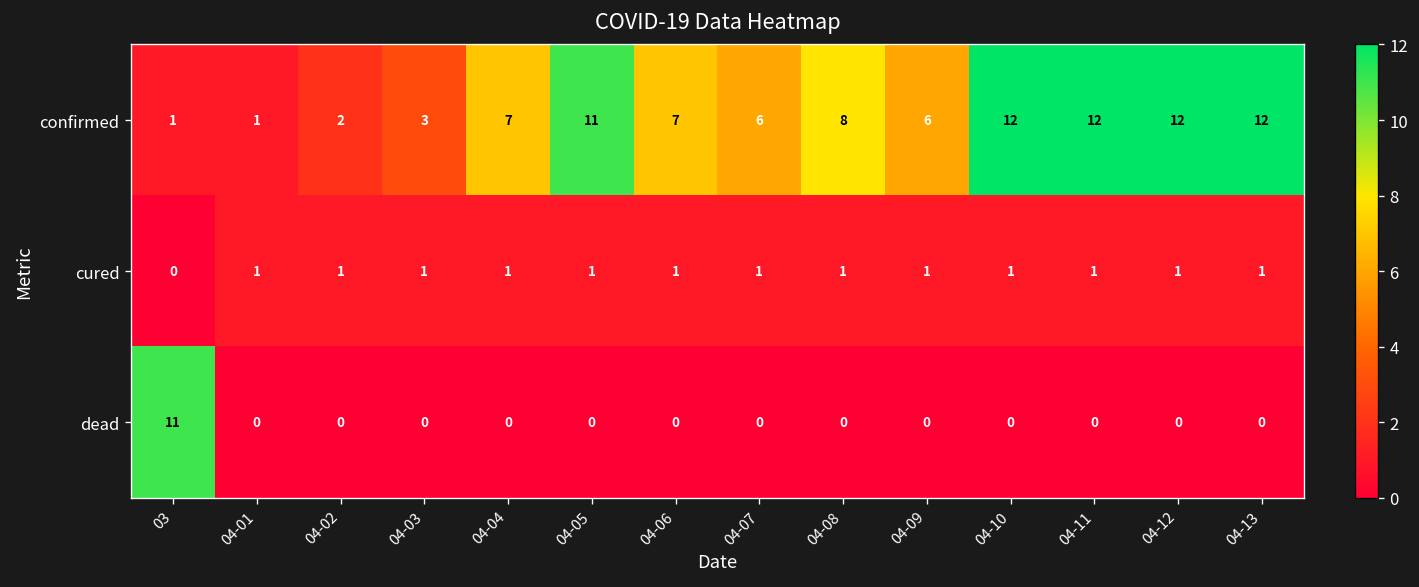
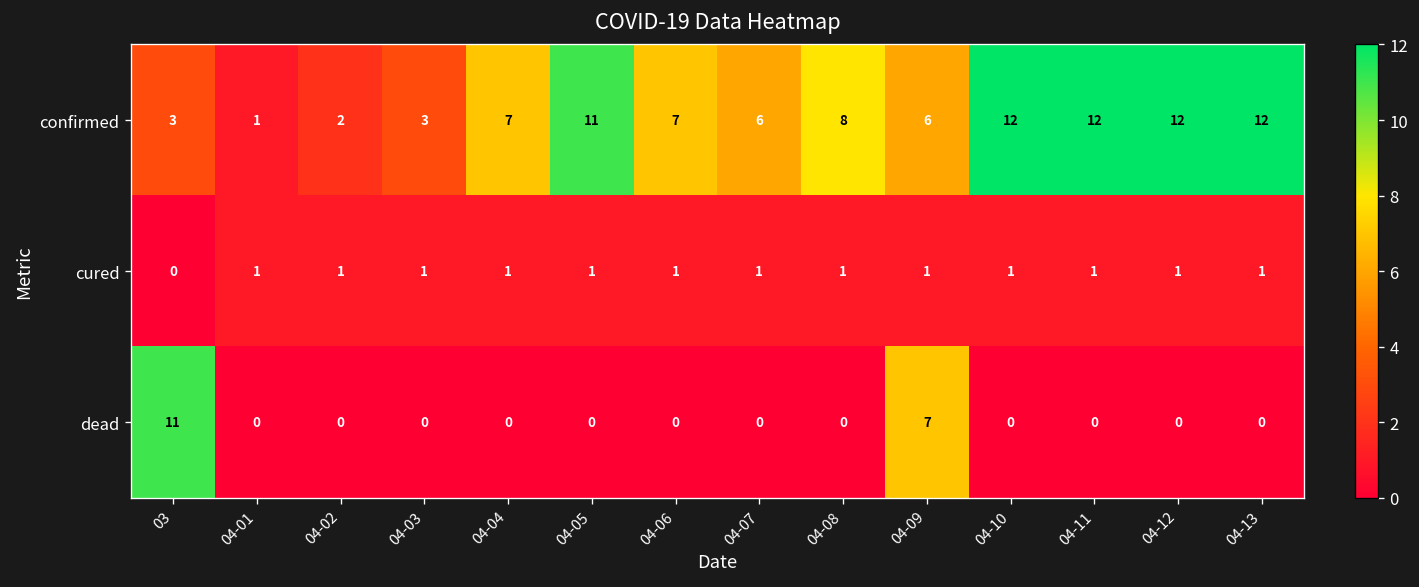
  {
    "confirmed": {
-     "03": 1,
+     "03": 3,
      "04-01": 1,
      "04-02": 2,
      "04-03": 3,
      "04-04": 7,
      "04-05": 11,
      "04-06": 7,
      "04-07": 6,
      "04-08": 8,
      "04-09": 6,
      "04-10": 12,
      "04-11": 12,
      "04-12": 12,
      "04-13": 12
    },
    "cured": {
      "03": 0,
      "04-01": 1,
      "04-02": 1,
      "04-03": 1,
      "04-04": 1,
      "04-05": 1,
      "04-06": 1,
      "04-07": 1,
      "04-08": 1,
      "04-09": 1,
      "04-10": 1,
      "04-11": 1,
      "04-12": 1,
      "04-13": 1
    },
    "dead": {
      "03": 11,
      "04-01": 0,
      "04-02": 0,
      "04-03": 0,
      "04-04": 0,
      "04-05": 0,
      "04-06": 0,
      "04-07": 0,
      "04-08": 0,
-     "04-09": 0,
+     "04-09": 7,
      "04-10": 0,
      "04-11": 0,
      "04-12": 0,
      "04-13": 0
    }
  }
